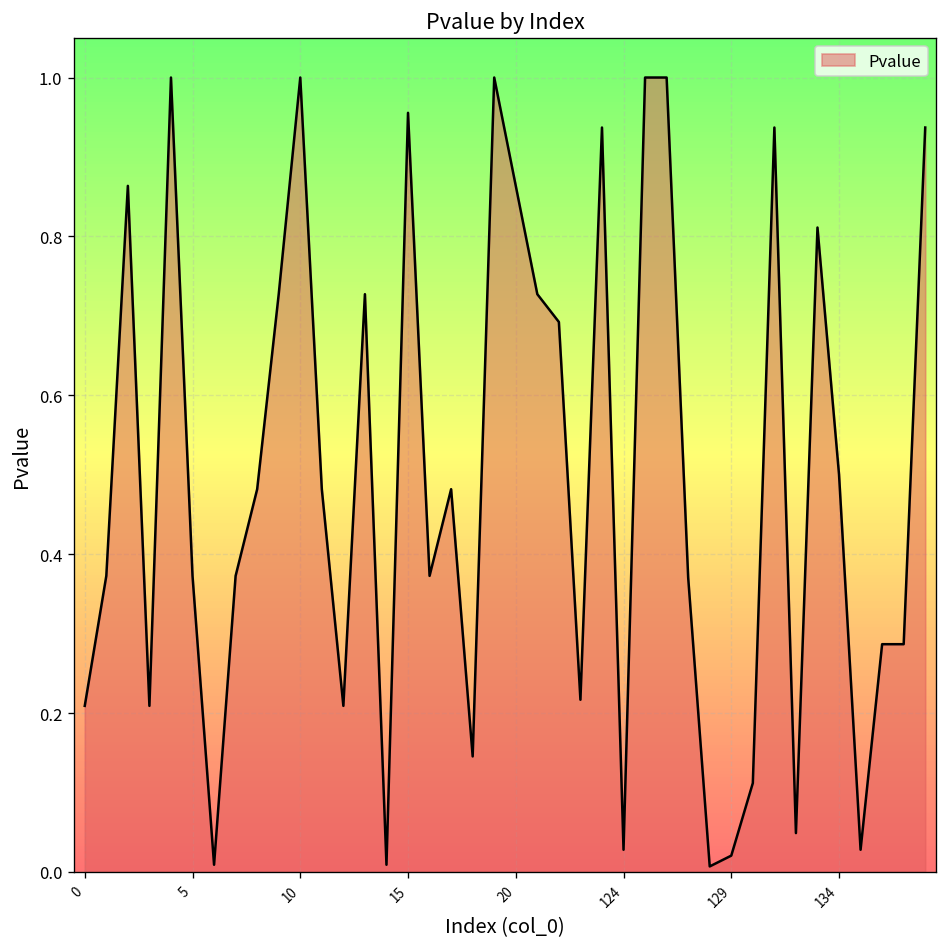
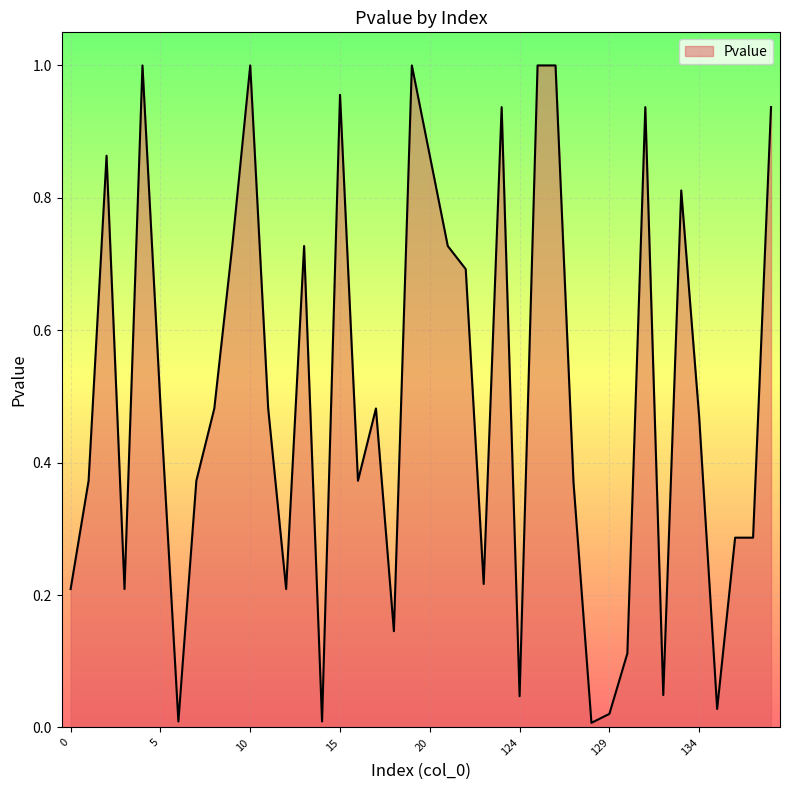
  {
    "0": 0.21,
-   "5": 0.37,
+   "5": 0.49,
    "10": 1.00,
    "15": 0.96,
    "20": 0.86,
-   "124": 0.03,
+   "124": 0.05,
    "129": 0.02,
-   "134": 0.50
+   "134": 0.47
  }
